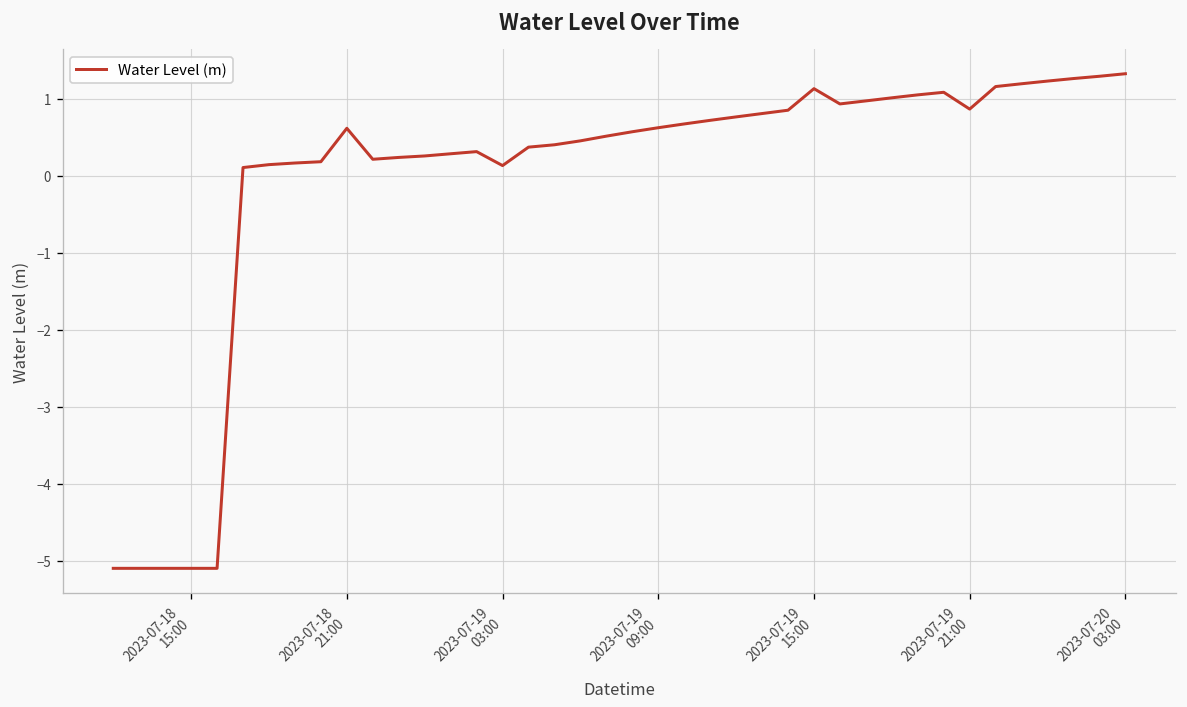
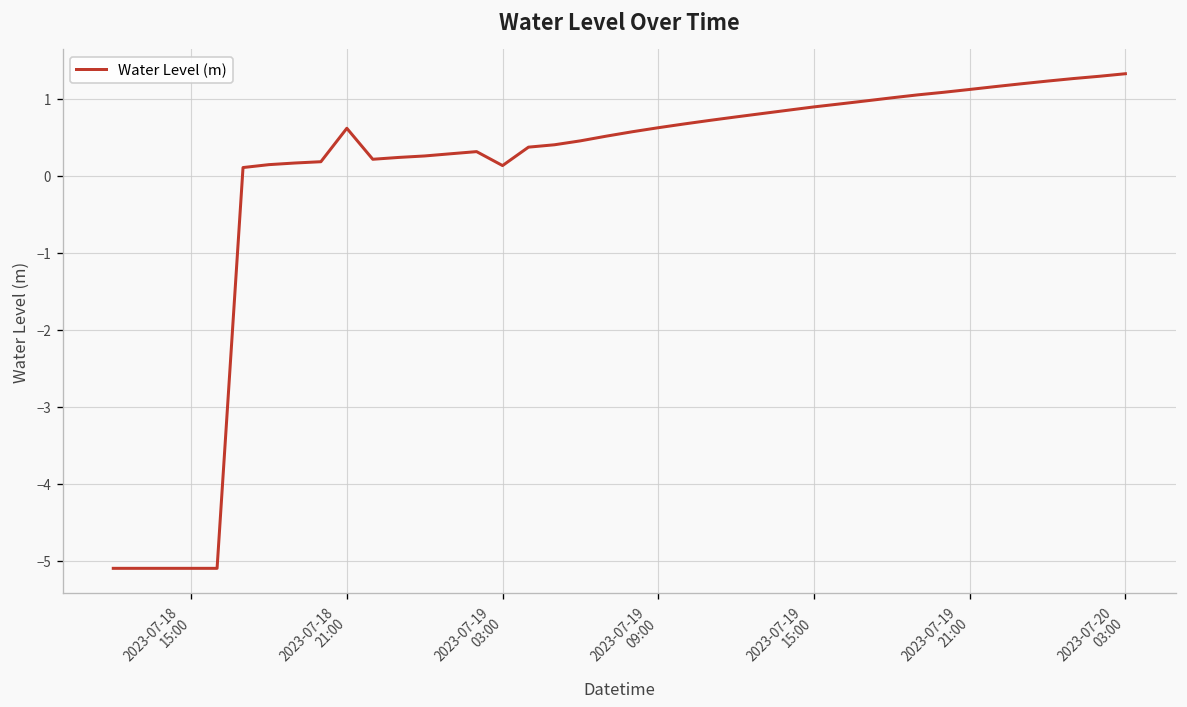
  {
    "2023-07-18 15:00": -5.1,
    "2023-07-18 21:00": 0.6,
    "2023-07-19 03:00": 0.1,
    "2023-07-19 09:00": 0.6,
-   "2023-07-19 15:00": 1.1,
-   "2023-07-19 21:00": 0.9,
+   "2023-07-19 15:00": 0.9,
+   "2023-07-19 21:00": 1.1,
    "2023-07-20 03:00": 1.3
  }
